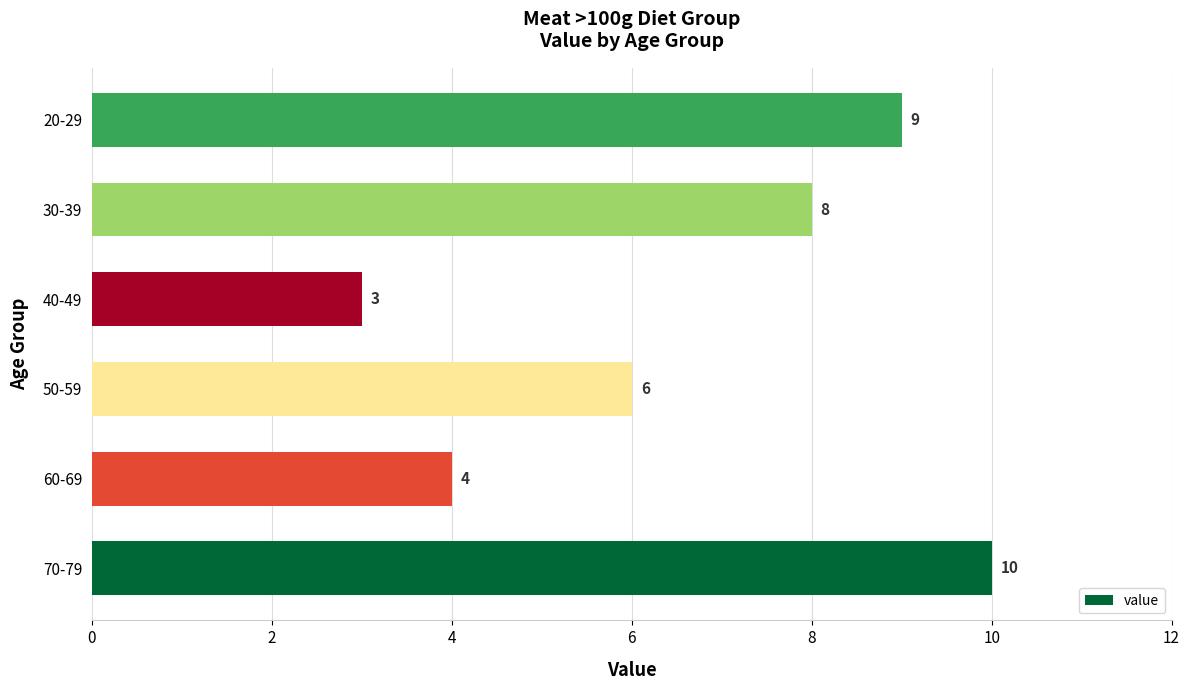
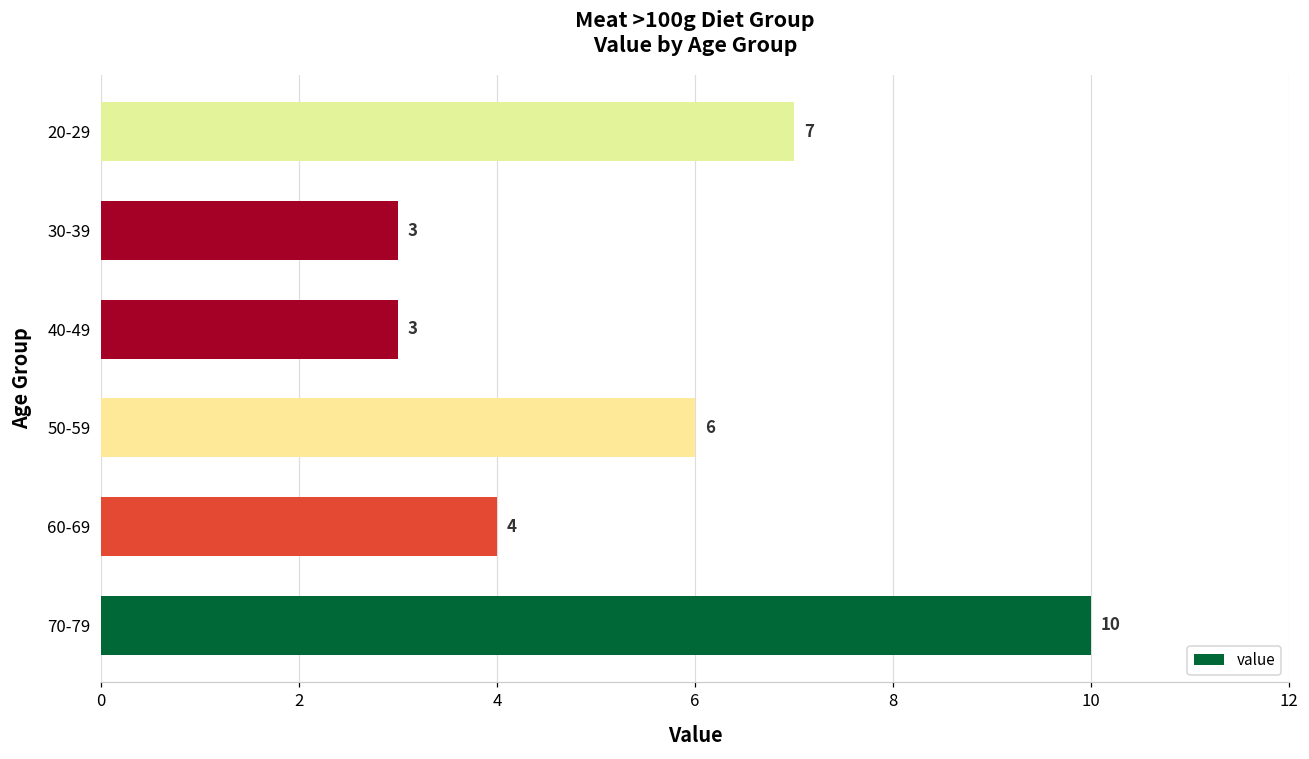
  {
-   "20-29": 9,
-   "30-39": 8,
+   "20-29": 7,
+   "30-39": 3,
    "40-49": 3,
    "50-59": 6,
    "60-69": 4,
    "70-79": 10
  }
